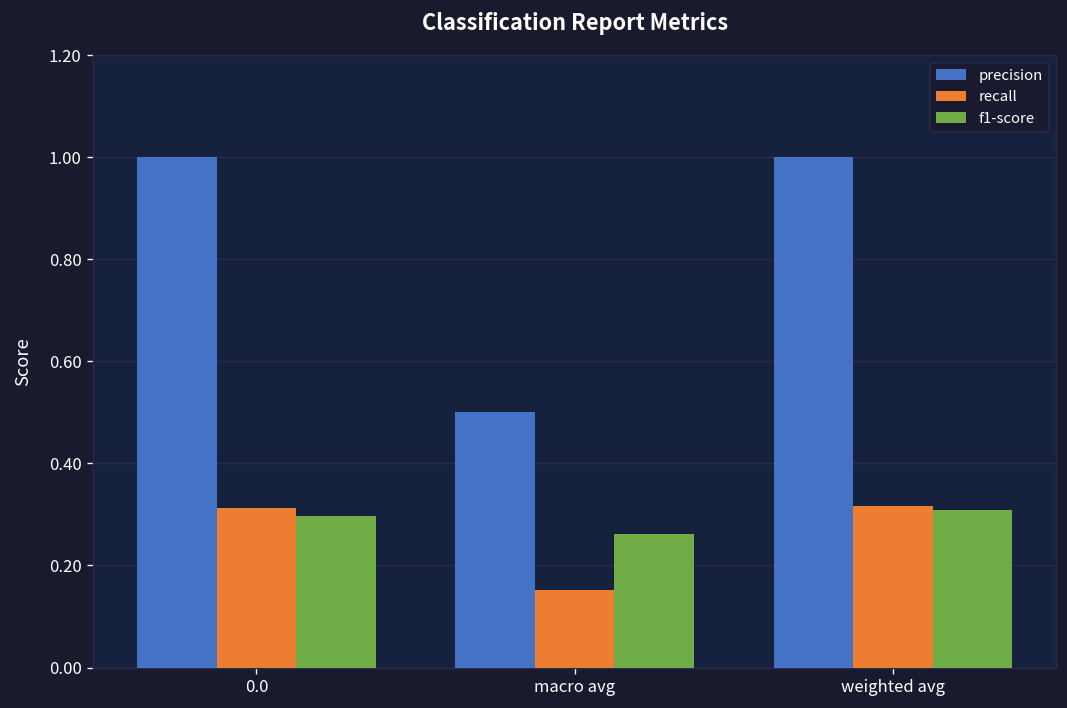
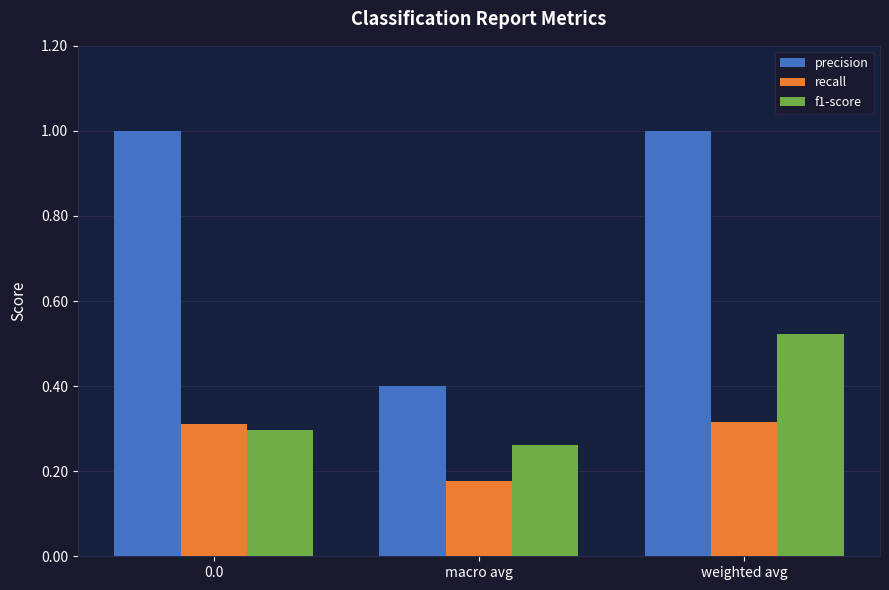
  {
    "precision": {
      "0.0": 1.0,
-     "macro avg": 0.5,
+     "macro avg": 0.4,
      "weighted avg": 1.0
    },
    "recall": {
      "0.0": 0.31,
-     "macro avg": 0.15,
+     "macro avg": 0.18,
      "weighted avg": 0.32
    },
    "f1-score": {
      "0.0": 0.30,
      "macro avg": 0.26,
-     "weighted avg": 0.31
+     "weighted avg": 0.52
    }
  }
